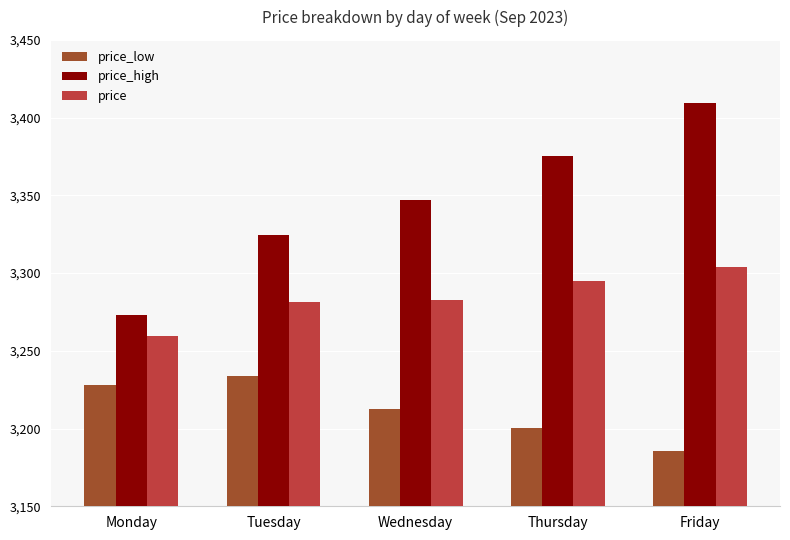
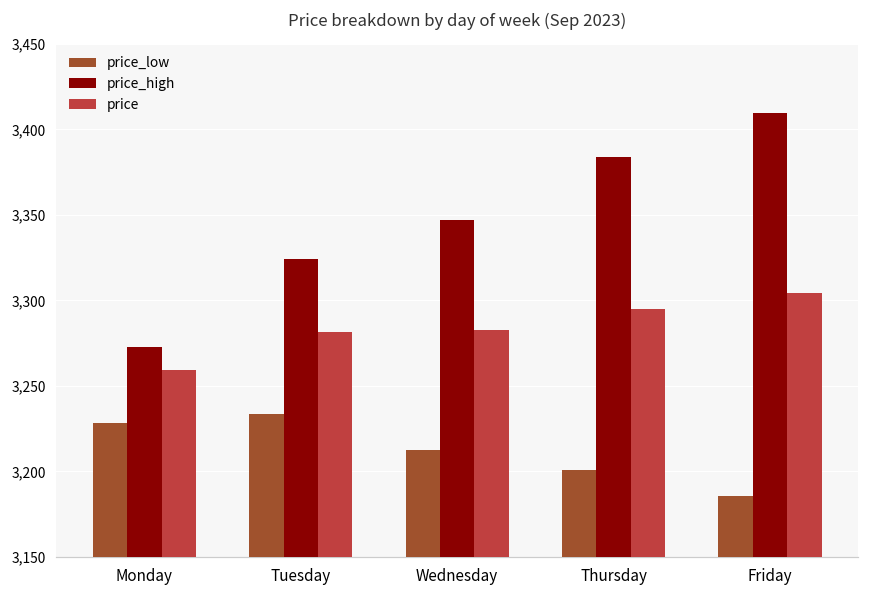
  {
    "price_high": {
      "Monday": "3,273",
      "Tuesday": "3,324",
      "Wednesday": "3,347",
-     "Thursday": "3,376",
+     "Thursday": "3,384",
      "Friday": "3,409"
    }
  }
